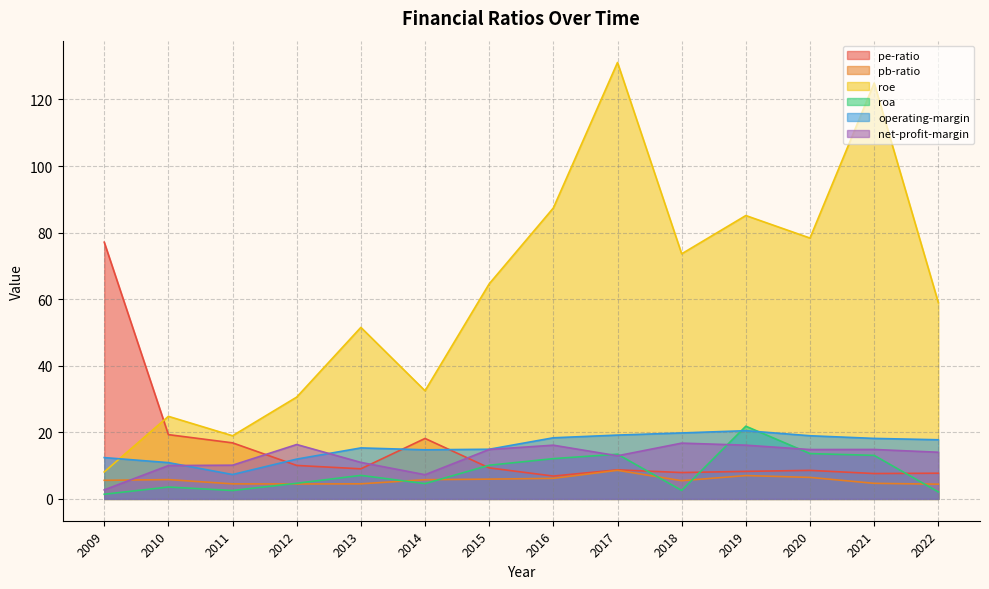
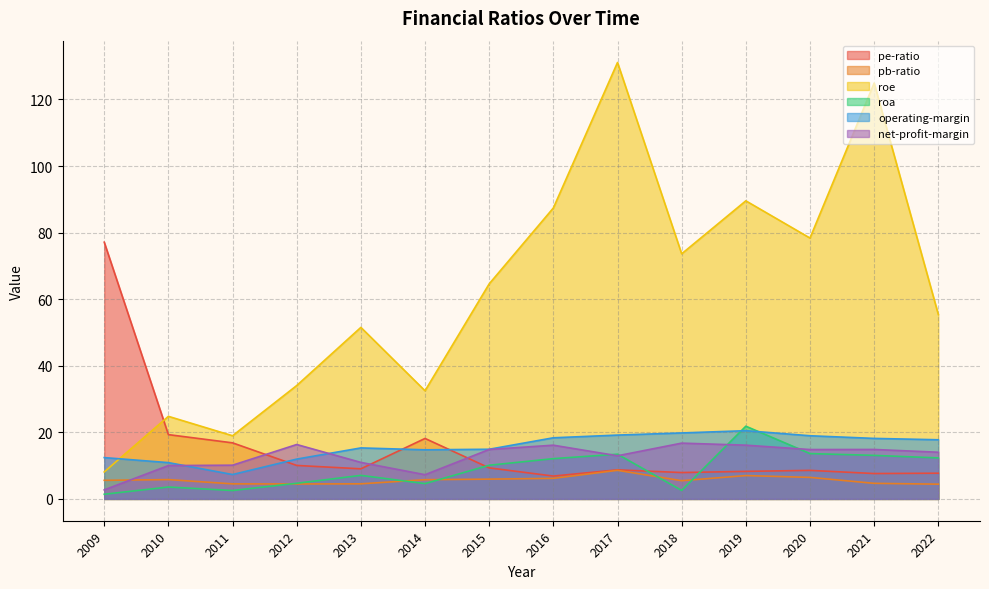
  {
    "roe": {
      "2009": 8,
      "2010": 25,
      "2011": 19,
-     "2012": 31,
+     "2012": 34,
      "2013": 52,
      "2014": 32,
      "2015": 65,
      "2016": 87,
      "2017": 131,
      "2018": 74,
-     "2019": 85,
+     "2019": 90,
      "2020": 78,
-     "2022": 59
+     "2022": 55
    },
    "roa": {
      "2009": 1,
      "2010": 4,
      "2011": 3,
      "2013": 7,
      "2014": 5,
      "2015": 10,
      "2016": 12,
      "2018": 3,
      "2019": 22,
      "2020": 14,
      "2021": 13,
-     "2022": 2
+     "2022": 12
    },
    "operating-margin": {
      "2009": 12,
      "2010": 11,
      "2011": 7,
      "2012": 12,
      "2013": 15,
      "2014": 15,
      "2016": 18,
      "2017": 19,
      "2018": 20,
      "2019": 20,
      "2020": 19,
      "2021": 18,
      "2022": 18
    },
    "net-profit-margin": {
      "2009": 3,
      "2010": 10,
      "2011": 10,
      "2012": 16,
      "2013": 11,
      "2014": 7,
      "2016": 16,
      "2018": 17,
      "2019": 16,
      "2020": 15,
      "2021": 15,
      "2022": 14
    }
  }
